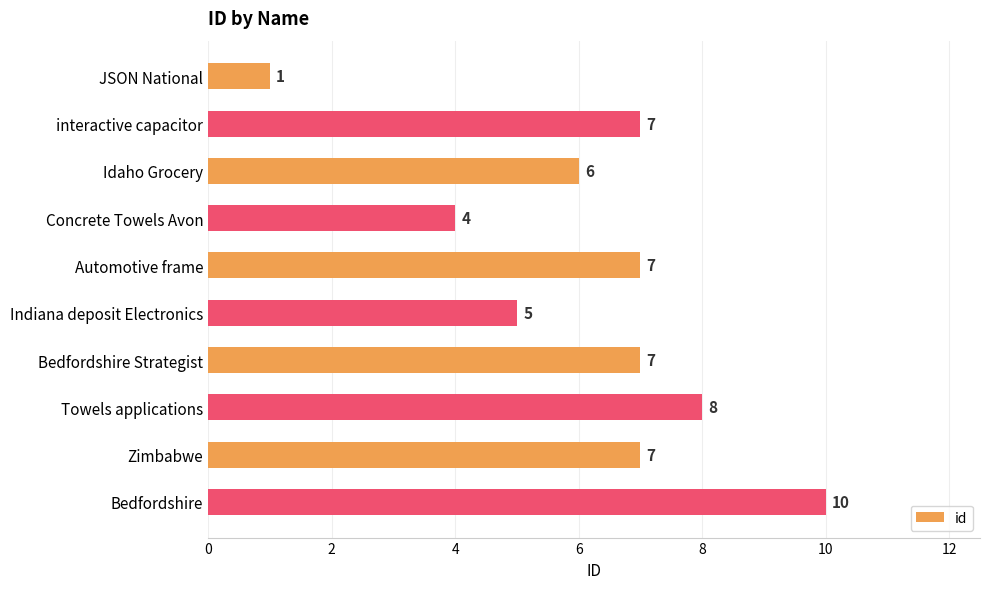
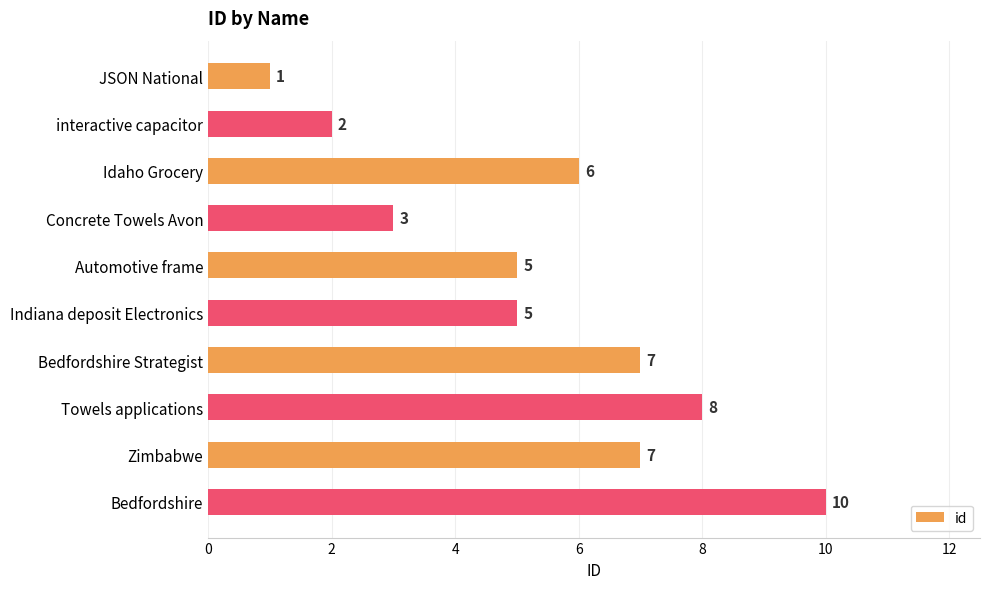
  {
    "JSON National": 1,
-   "interactive capacitor": 7,
+   "interactive capacitor": 2,
    "Idaho Grocery": 6,
-   "Concrete Towels Avon": 4,
-   "Automotive frame": 7,
+   "Concrete Towels Avon": 3,
+   "Automotive frame": 5,
    "Indiana deposit Electronics": 5,
    "Bedfordshire Strategist": 7,
    "Towels applications": 8,
    "Zimbabwe": 7,
    "Bedfordshire": 10
  }
